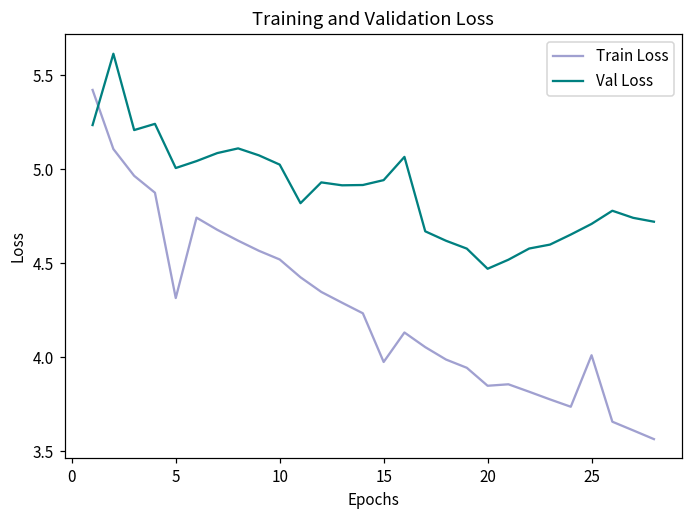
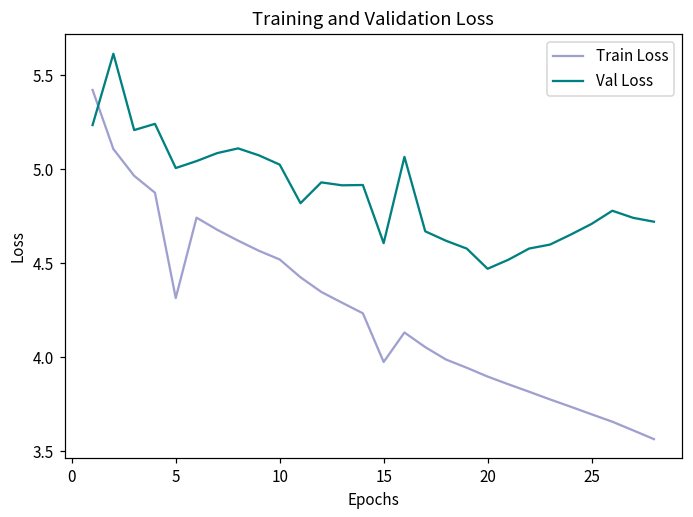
  {
    "Train Loss": {
      "5": 4.32,
      "10": 4.52,
      "15": 3.98,
-     "20": 3.85,
-     "25": 4.01
+     "20": 3.90,
+     "25": 3.70
    },
    "Val Loss": {
      "5": 5.01,
      "10": 5.02,
-     "15": 4.94,
+     "15": 4.61,
      "20": 4.47,
      "25": 4.71
    }
  }
